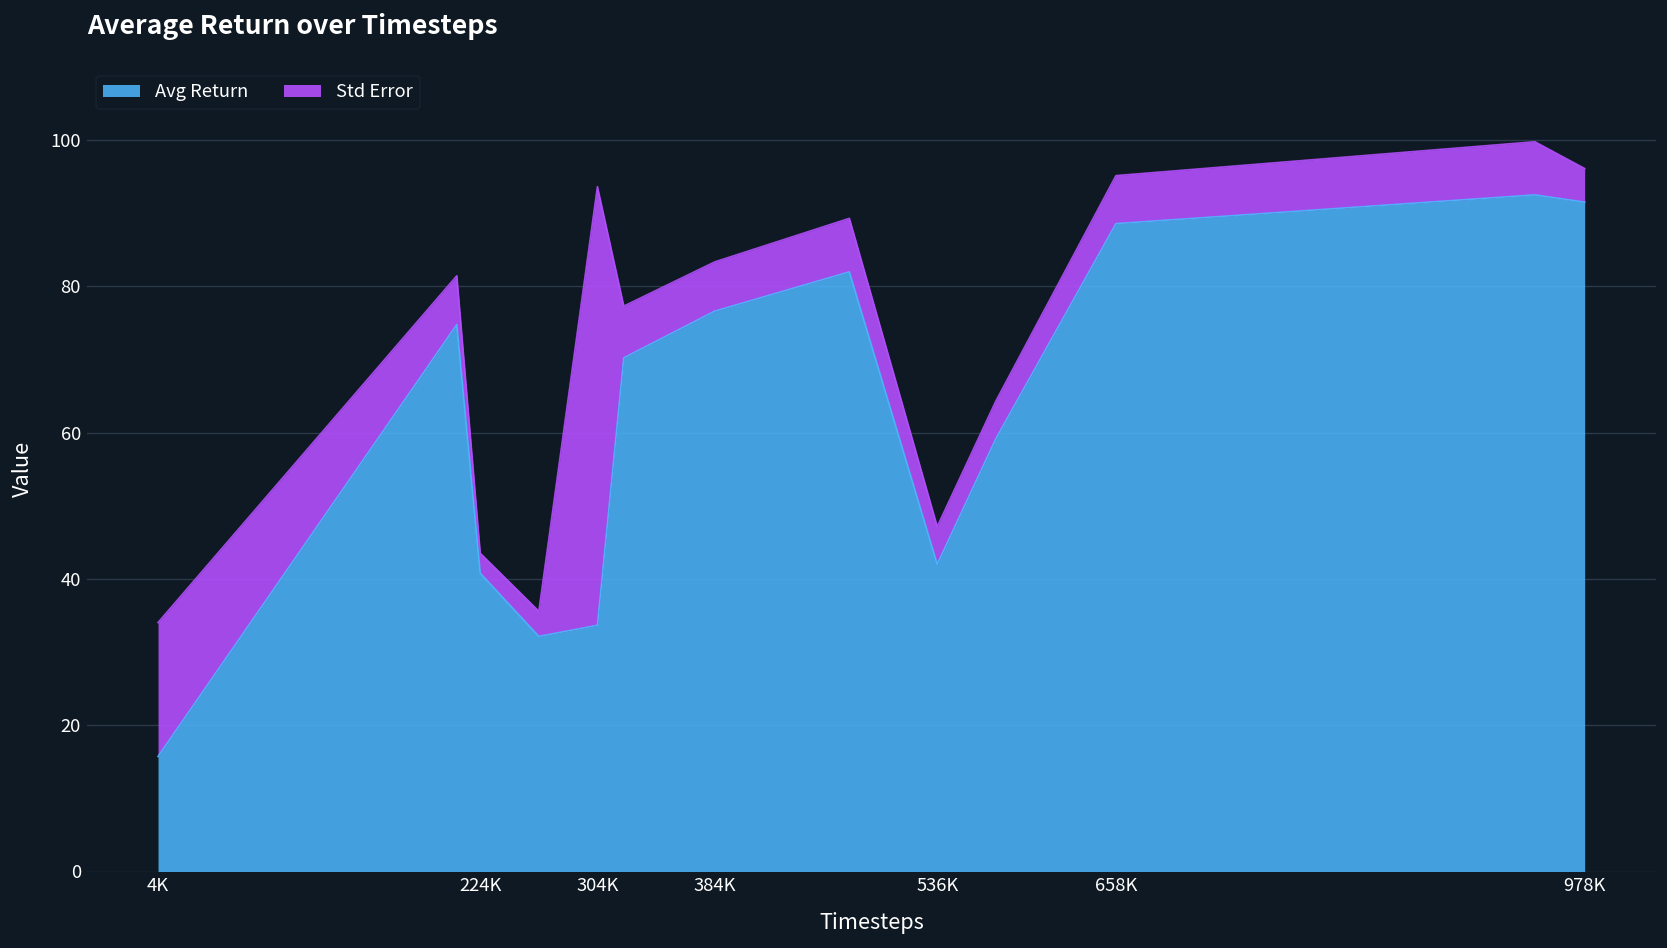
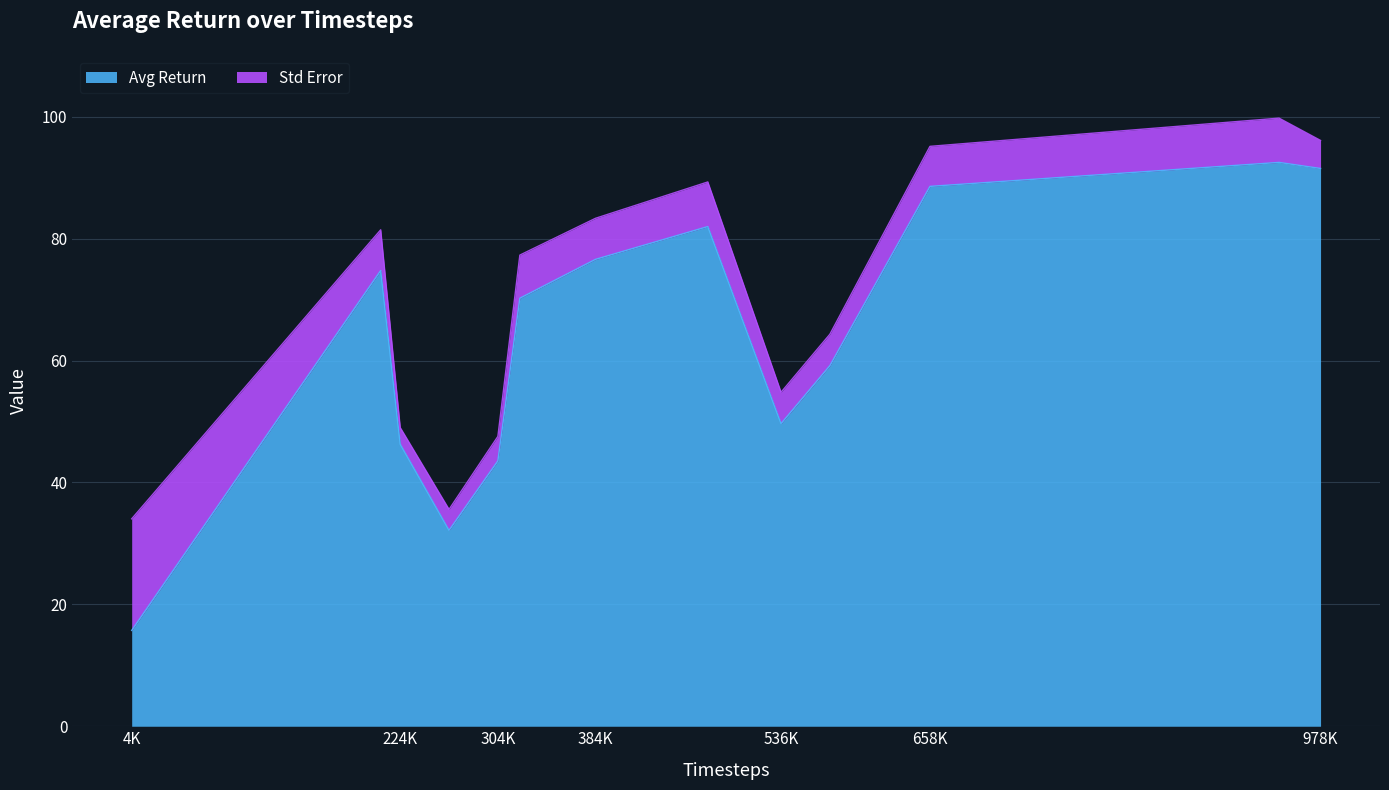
  {
    "Avg Return": {
      "4K": 16,
-     "224K": 41,
-     "304K": 34,
+     "224K": 46,
+     "304K": 44,
      "384K": 77,
-     "536K": 42,
+     "536K": 50,
      "658K": 89,
      "978K": 92
    },
    "Std Error": {
      "4K": 18,
      "224K": 3,
-     "304K": 60,
+     "304K": 4,
      "384K": 7,
      "536K": 5,
      "658K": 7,
      "978K": 5
    }
  }
